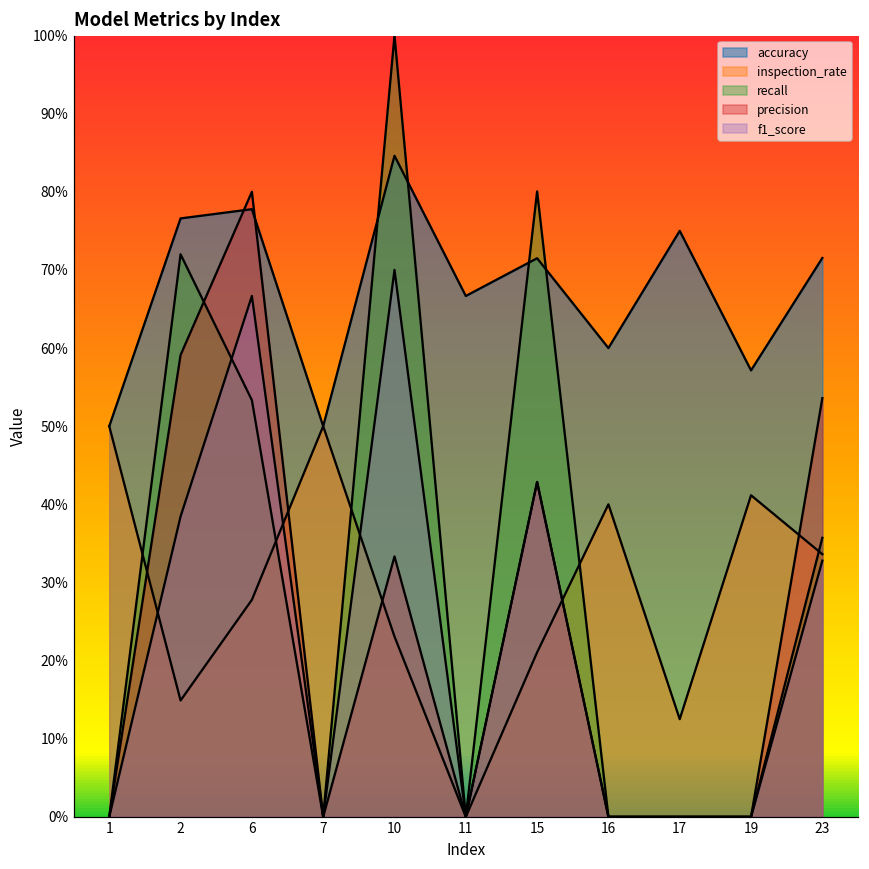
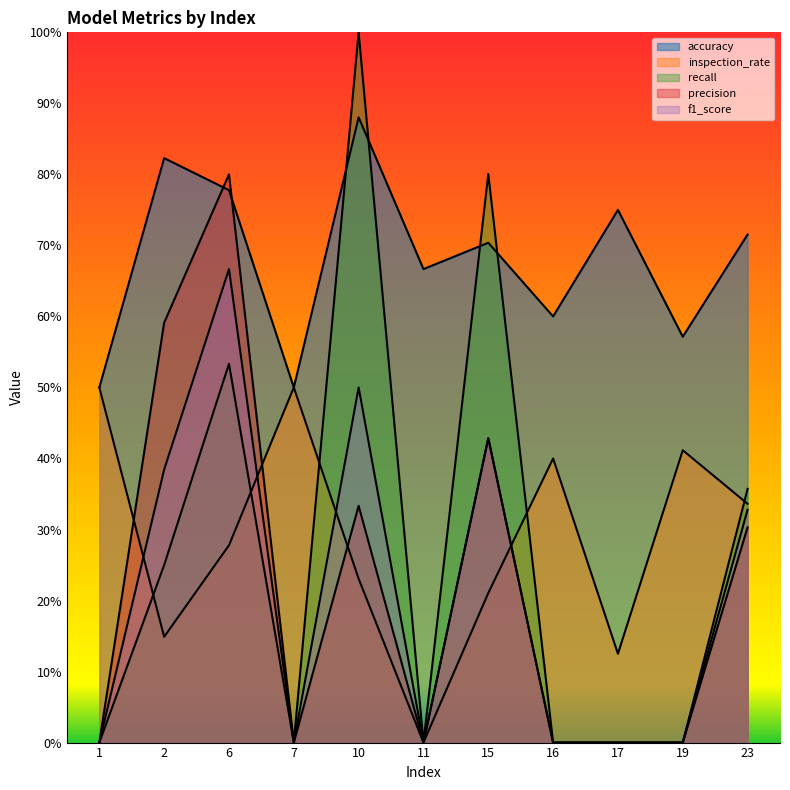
  {
    "accuracy": {
-     "2": "77%",
+     "2": "82%",
      "6": "78%",
-     "10": "85%",
+     "10": "88%",
      "11": "67%",
-     "15": "71%",
+     "15": "70%",
      "16": "60%",
      "17": "75%",
      "19": "57%",
      "23": "72%"
    },
    "inspection_rate": {
      "2": "15%",
      "6": "28%",
      "10": "23%",
      "15": "21%",
      "16": "40%",
      "17": "13%",
      "19": "41%",
      "23": "34%"
    },
    "recall": {
-     "2": "72%",
+     "2": "25%",
      "6": "53%",
      "10": "100%",
      "15": "80%",
      "23": "36%"
    },
    "precision": {
      "2": "59%",
      "6": "80%",
      "10": "33%",
-     "23": "54%"
+     "23": "30%"
    },
    "f1_score": {
      "2": "38%",
      "6": "67%",
-     "10": "70%",
+     "10": "50%",
      "23": "33%"
    }
  }
